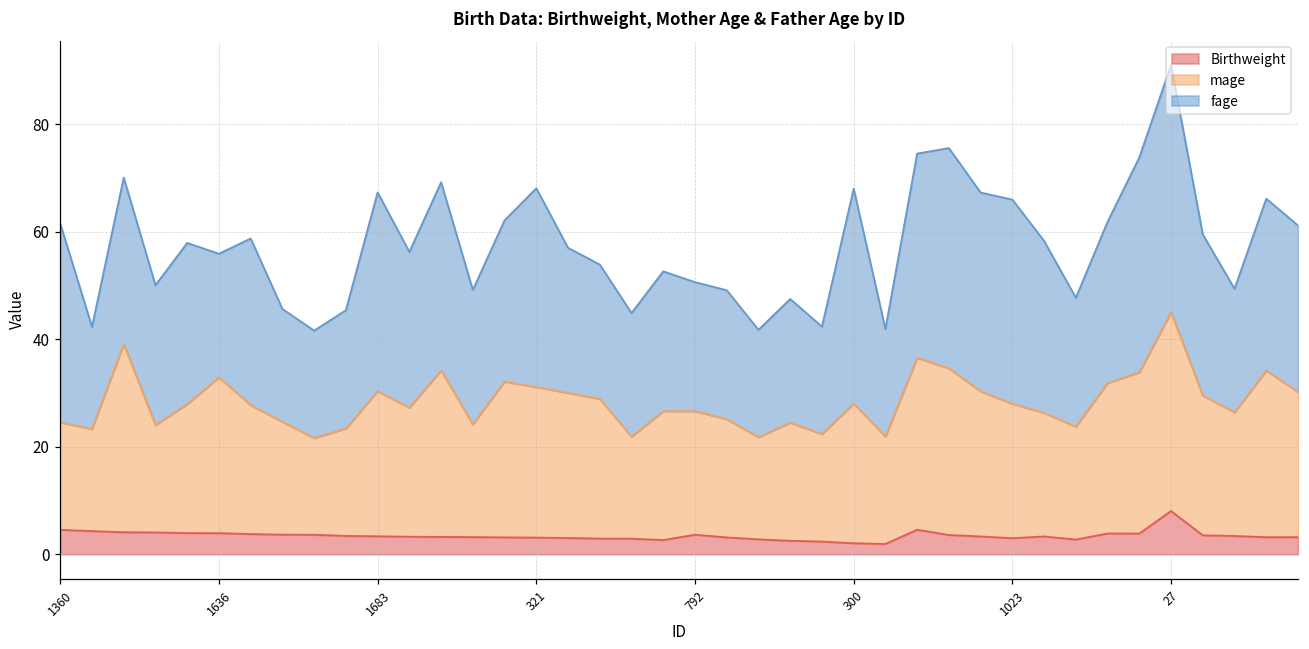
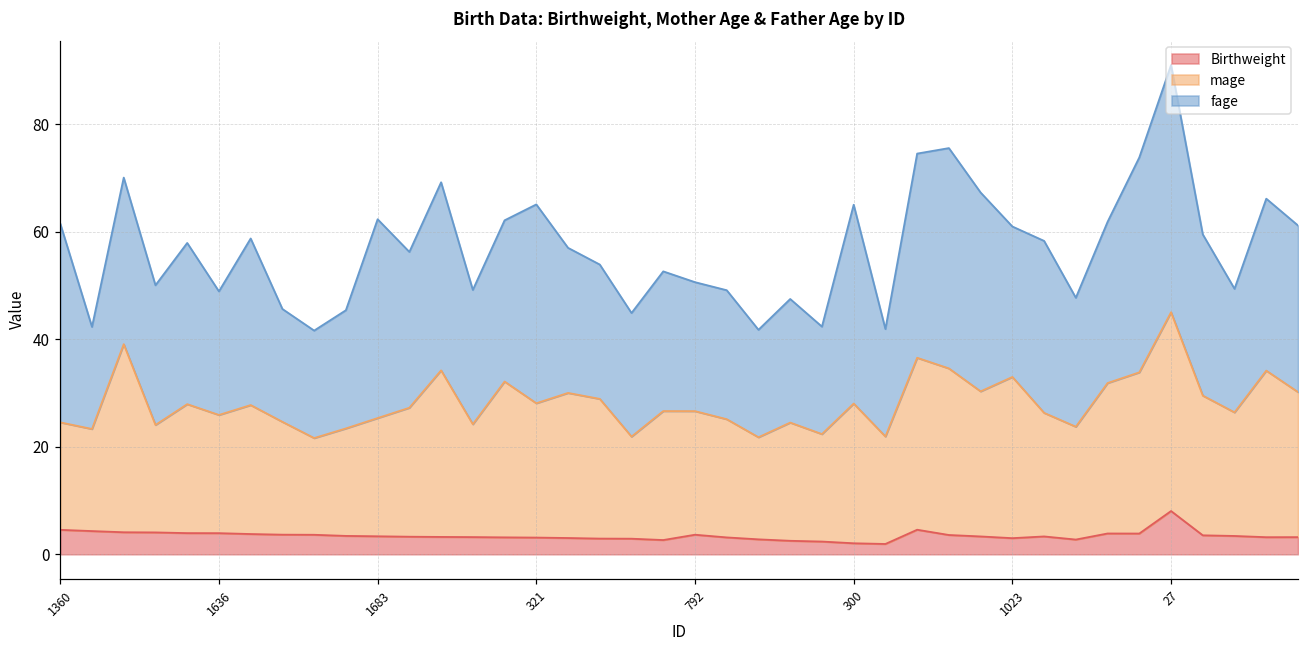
  {
    "Birthweight": {
      "1360": 5,
      "1636": 4,
      "1683": 3,
      "321": 3,
      "792": 4,
      "300": 2,
      "1023": 3,
      "27": 8
    },
    "mage": {
      "1360": 20,
-     "1636": 29,
-     "1683": 27,
-     "321": 28,
+     "1636": 22,
+     "1683": 22,
+     "321": 25,
      "792": 23,
      "300": 26,
-     "1023": 25,
+     "1023": 30,
      "27": 37
    },
    "fage": {
      "1360": 37,
      "1636": 23,
      "1683": 37,
      "321": 37,
      "792": 24,
-     "300": 40,
-     "1023": 38
+     "300": 37,
+     "1023": 28
    }
  }
